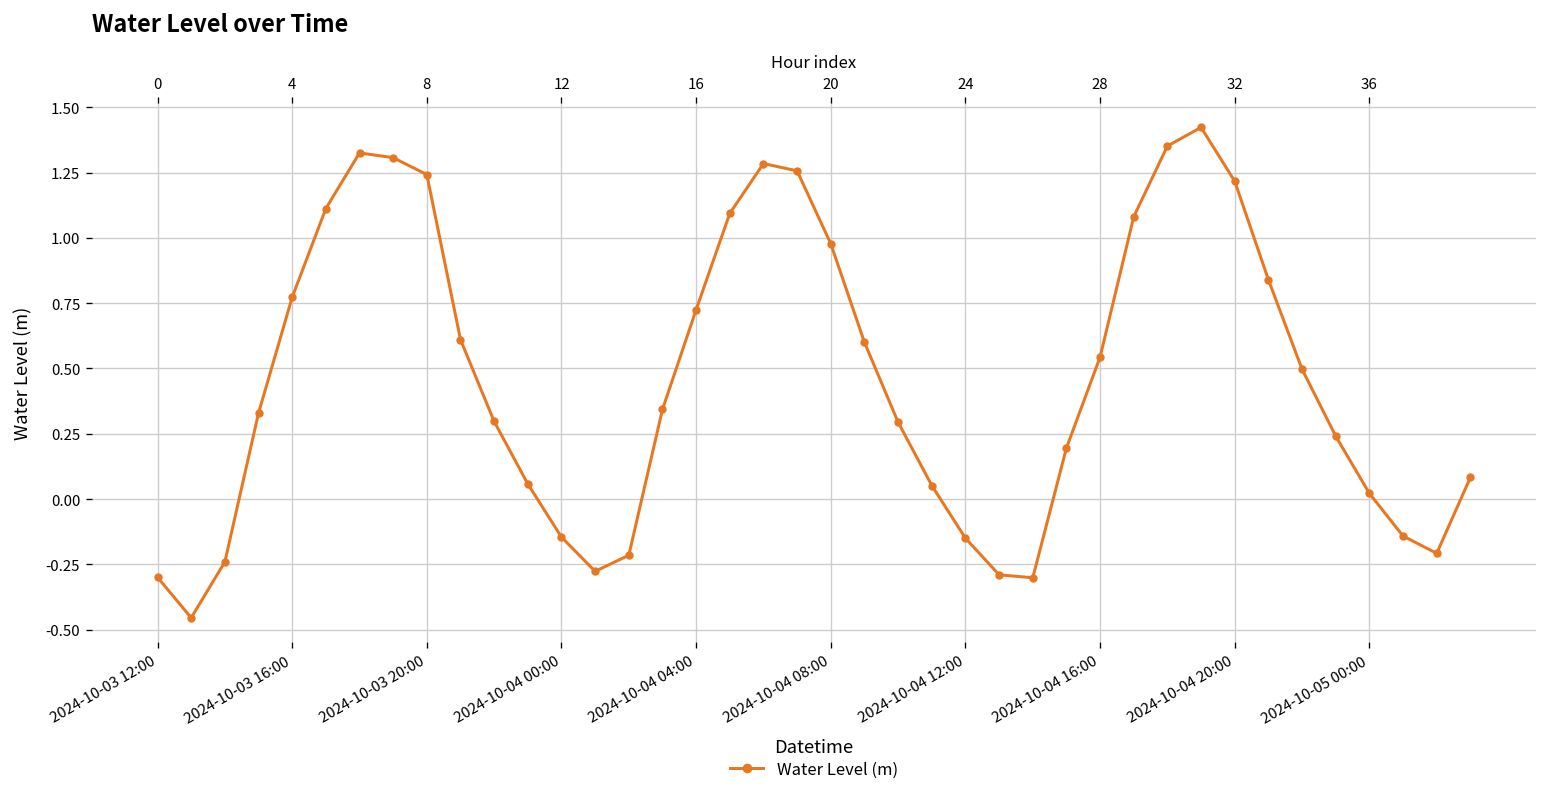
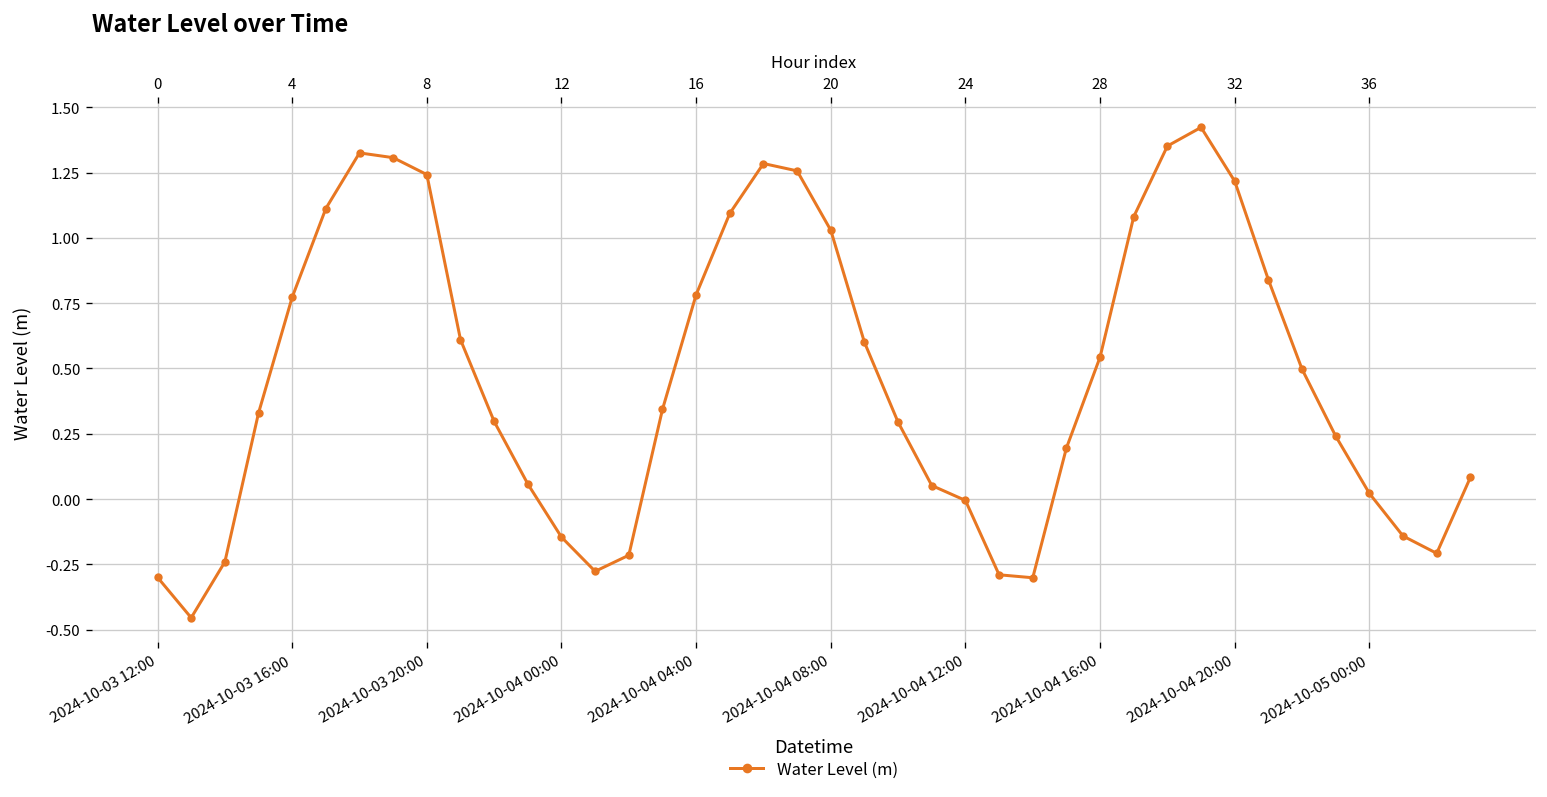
  {
    "2024-10-03 12:00": -0.30,
    "2024-10-03 16:00": 0.77,
    "2024-10-03 20:00": 1.24,
    "2024-10-04 00:00": -0.15,
-   "2024-10-04 04:00": 0.73,
-   "2024-10-04 08:00": 0.98,
-   "2024-10-04 12:00": -0.15,
+   "2024-10-04 04:00": 0.78,
+   "2024-10-04 08:00": 1.03,
+   "2024-10-04 12:00": 0.00,
    "2024-10-04 16:00": 0.54,
    "2024-10-04 20:00": 1.22,
    "2024-10-05 00:00": 0.02
  }
